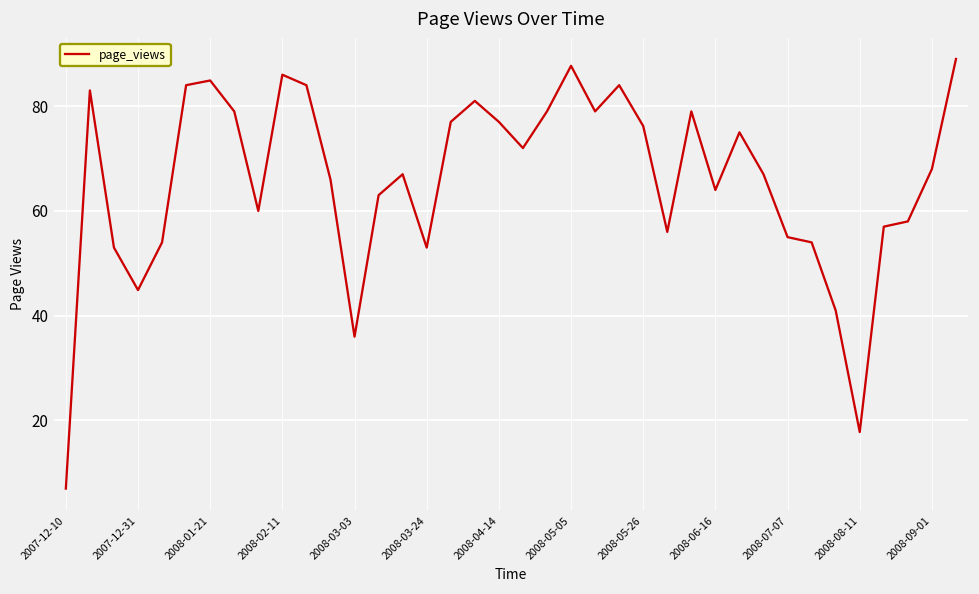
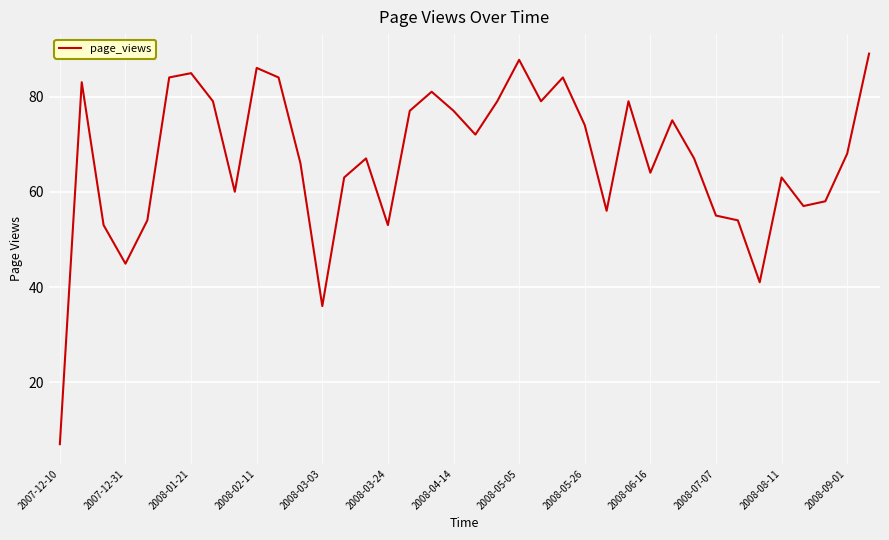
  {
    "2007-12-10": 7,
    "2007-12-31": 45,
    "2008-01-21": 85,
    "2008-02-11": 86,
    "2008-03-03": 36,
    "2008-03-24": 53,
    "2008-04-14": 77,
    "2008-05-05": 88,
-   "2008-05-26": 76,
+   "2008-05-26": 74,
    "2008-06-16": 64,
    "2008-07-07": 55,
-   "2008-08-11": 18,
+   "2008-08-11": 63,
    "2008-09-01": 68
  }
